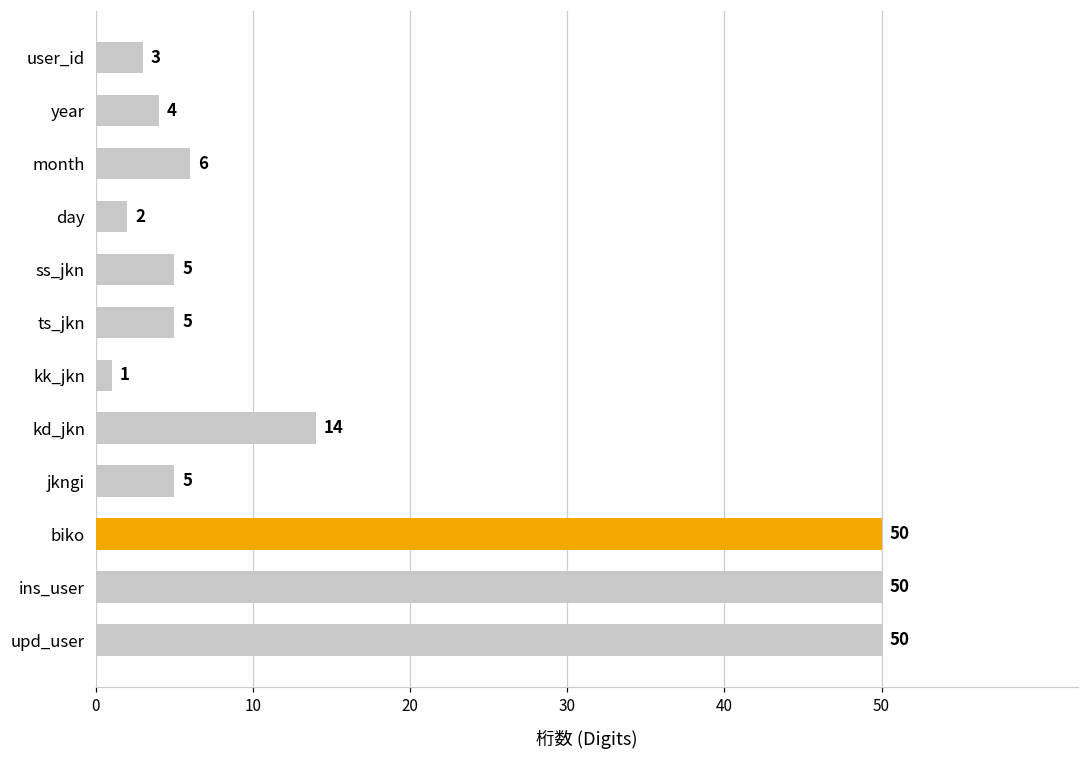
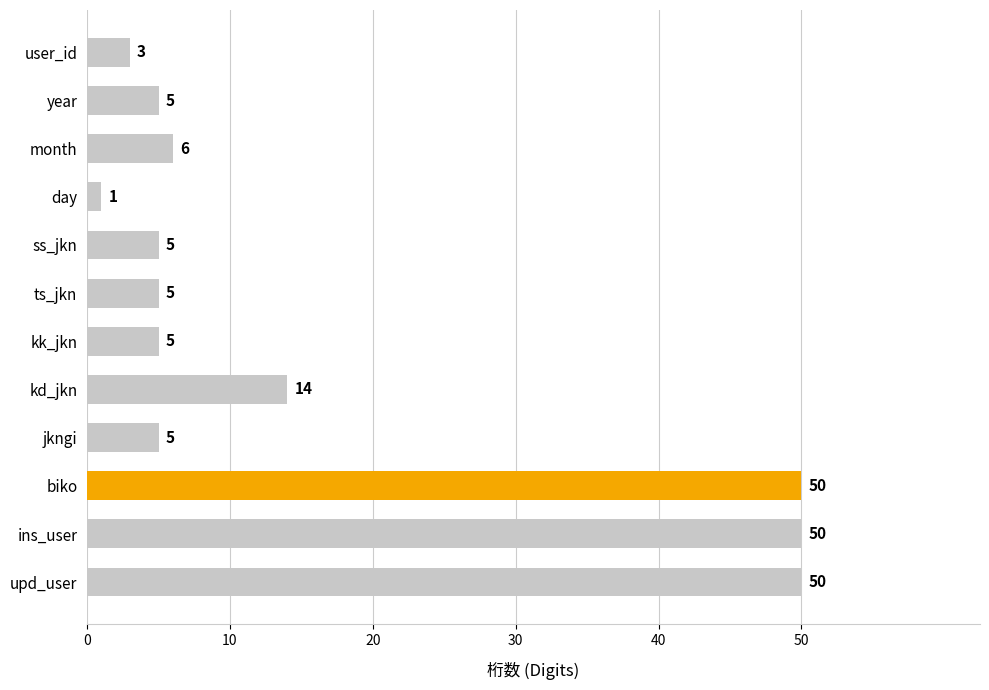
  {
    "user_id": 3,
-   "year": 4,
+   "year": 5,
    "month": 6,
-   "day": 2,
+   "day": 1,
    "ss_jkn": 5,
    "ts_jkn": 5,
-   "kk_jkn": 1,
+   "kk_jkn": 5,
    "kd_jkn": 14,
    "jkngi": 5,
    "biko": 50,
    "ins_user": 50,
    "upd_user": 50
  }
